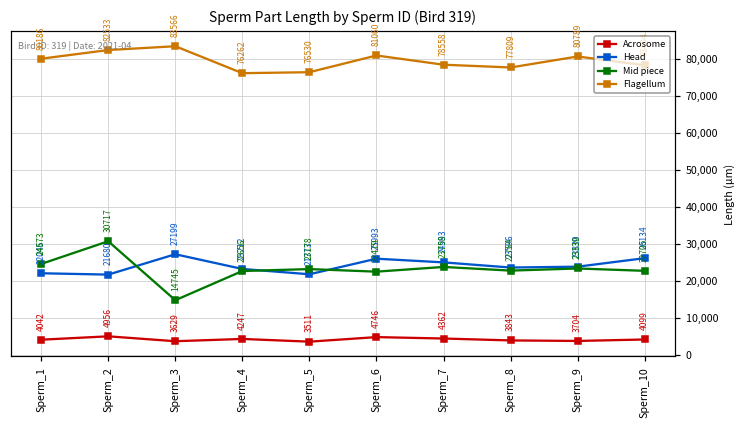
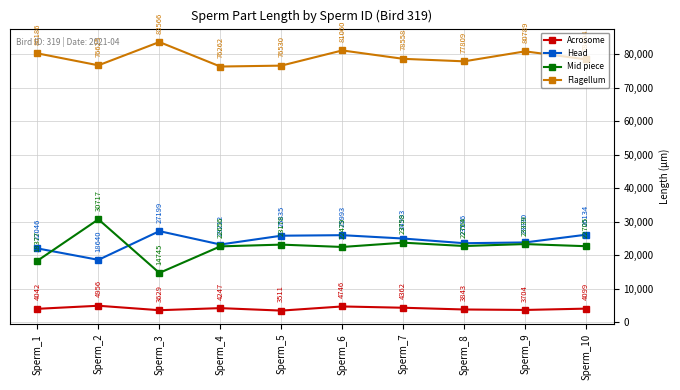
  {
    "Acrosome": {
      "Sperm_1": 4042,
      "Sperm_2": 4956,
      "Sperm_3": 3629,
      "Sperm_4": 4247,
      "Sperm_5": 3511,
      "Sperm_6": 4746,
      "Sperm_7": 4362,
      "Sperm_8": 3843,
      "Sperm_9": 3704,
      "Sperm_10": 4099
    },
    "Head": {
-     "Sperm_2": 21680,
+     "Sperm_2": 18640,
      "Sperm_3": 27199,
-     "Sperm_5": 21773
+     "Sperm_5": 25835
    },
    "Mid piece": {
-     "Sperm_1": 24573,
+     "Sperm_1": 18377,
      "Sperm_2": 30717,
      "Sperm_3": 14745
    },
    "Flagellum": {
-     "Sperm_2": 82533,
+     "Sperm_2": 76625,
      "Sperm_3": 83566,
      "Sperm_4": 76262,
      "Sperm_5": 76530,
      "Sperm_6": 81060,
      "Sperm_7": 78558,
      "Sperm_8": 77809,
      "Sperm_9": 80789
    }
  }
